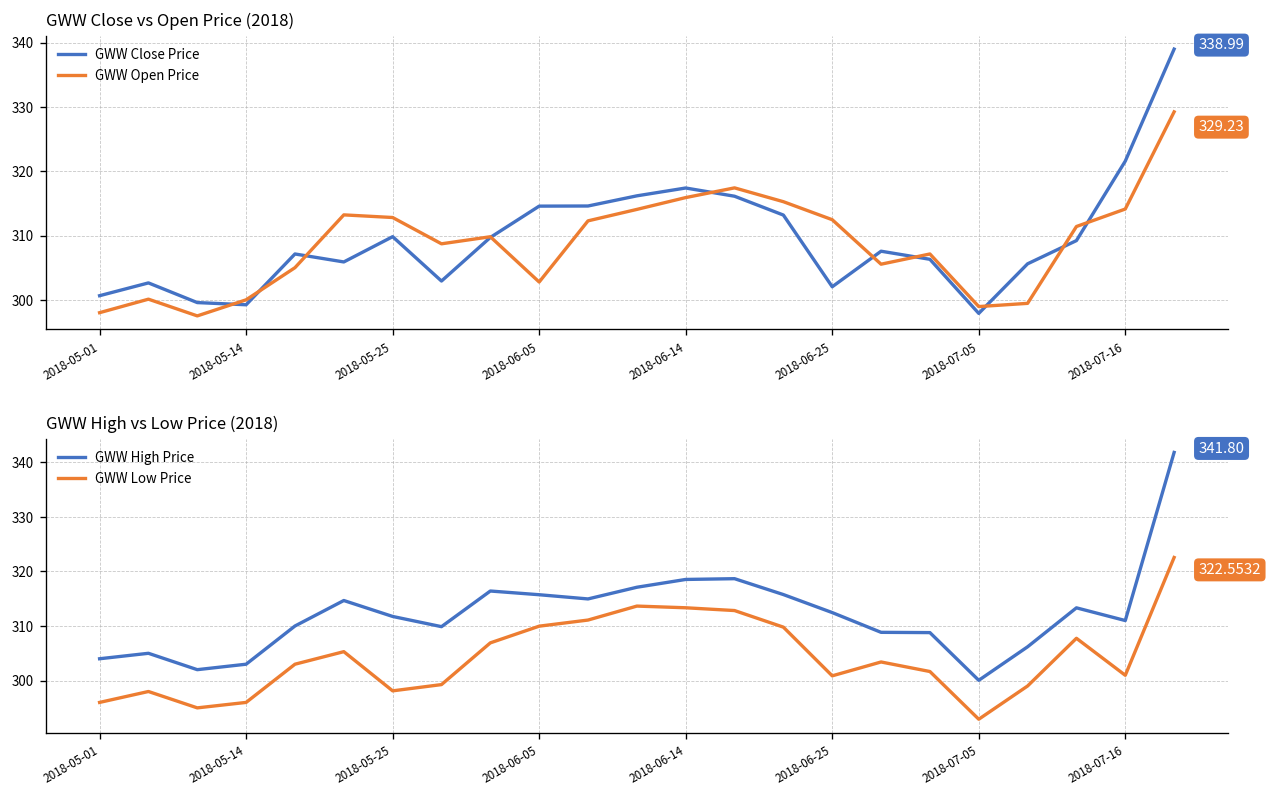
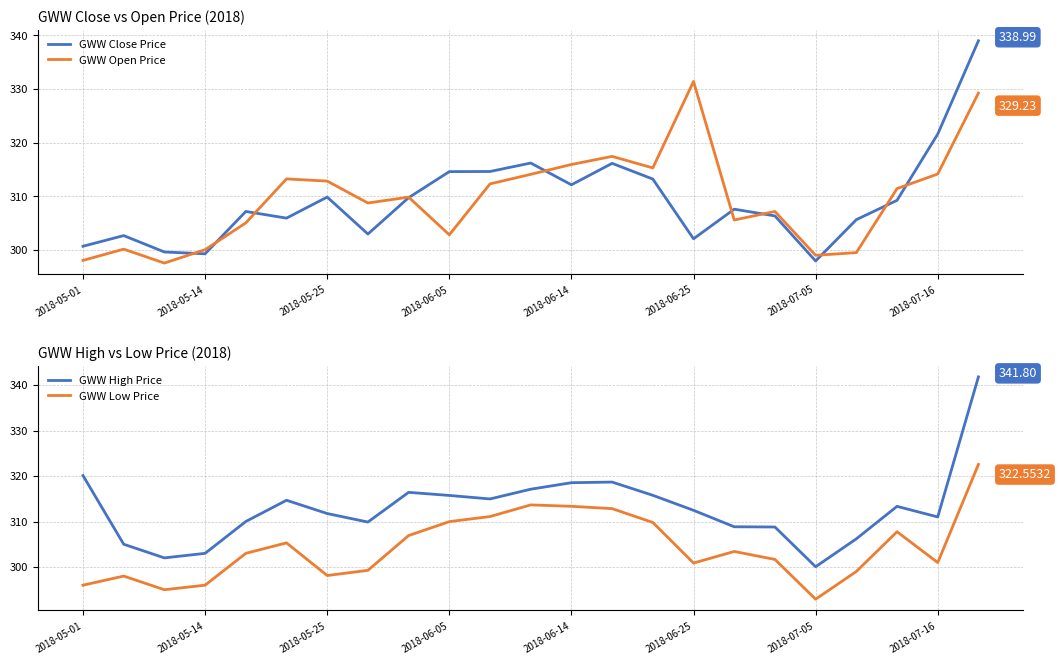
  {
    "GWW Close vs Open Price (2018)": {
      "GWW Close Price": {
        "2018-05-01": 301,
        "2018-05-14": 299,
        "2018-05-25": 310,
        "2018-06-05": 315,
-       "2018-06-14": 317,
+       "2018-06-14": 312,
        "2018-06-25": 302,
        "2018-07-05": 298,
        "2018-07-16": 322
      },
      "GWW Open Price": {
        "2018-05-01": 298,
        "2018-05-14": 300,
        "2018-05-25": 313,
        "2018-06-05": 303,
        "2018-06-14": 316,
-       "2018-06-25": 312,
+       "2018-06-25": 331,
        "2018-07-05": 299,
        "2018-07-16": 314
      }
    },
    "GWW High vs Low Price (2018)": {
      "GWW High Price": {
-       "2018-05-01": 304,
+       "2018-05-01": 320,
        "2018-05-14": 303,
        "2018-05-25": 312,
        "2018-06-05": 316,
        "2018-06-14": 319,
        "2018-06-25": 312,
        "2018-07-05": 300,
        "2018-07-16": 311
      },
      "GWW Low Price": {
        "2018-05-01": 296,
        "2018-05-14": 296,
        "2018-05-25": 298,
        "2018-06-05": 310,
        "2018-06-14": 313,
        "2018-06-25": 301,
        "2018-07-05": 293,
        "2018-07-16": 301
      }
    }
  }
